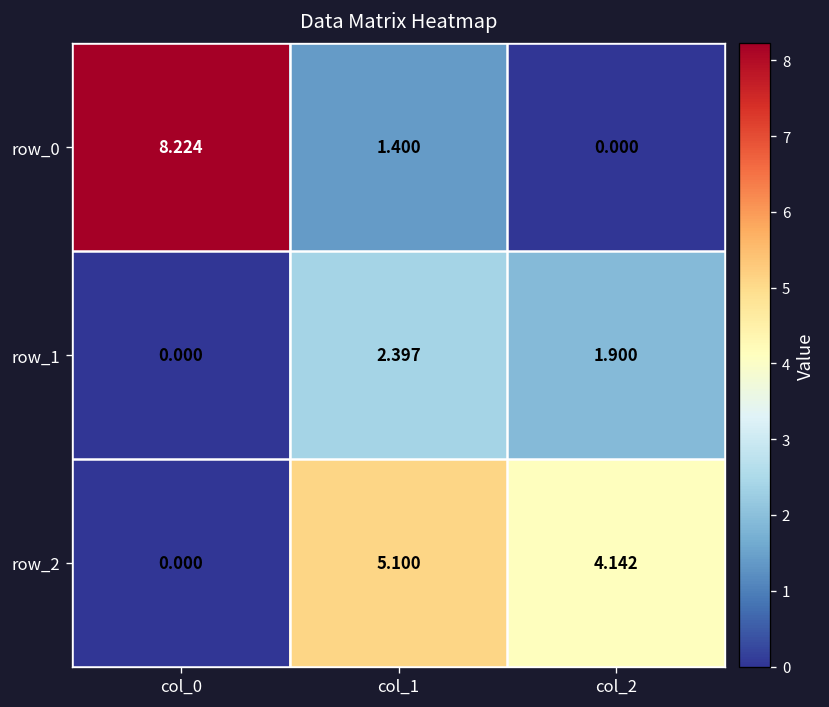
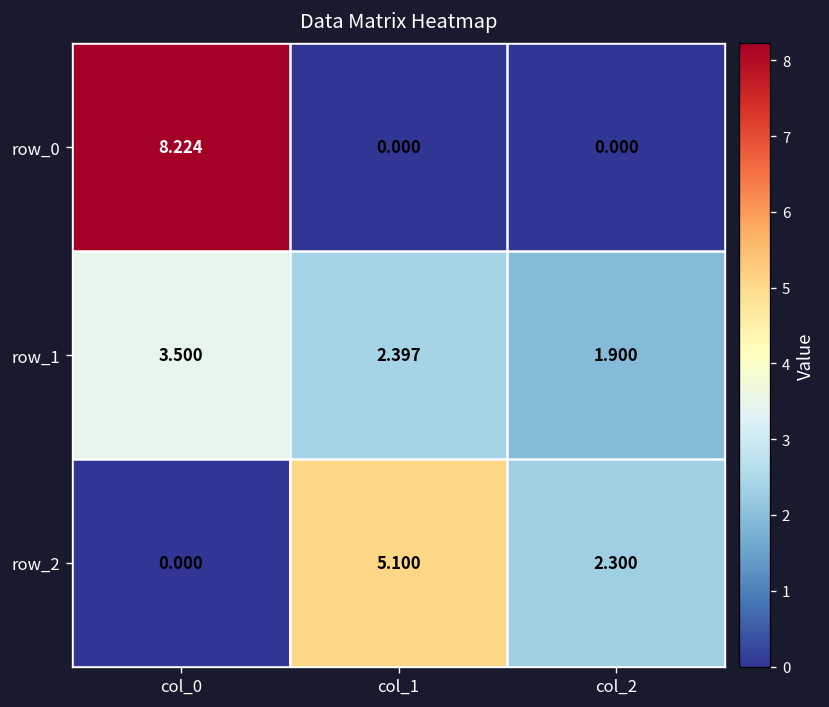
  {
    "row_0": {
      "col_0": 8.224,
-     "col_1": 1.400,
+     "col_1": 0.000,
      "col_2": 0.000
    },
    "row_1": {
-     "col_0": 0.000,
+     "col_0": 3.500,
      "col_1": 2.397,
      "col_2": 1.900
    },
    "row_2": {
      "col_0": 0.000,
      "col_1": 5.100,
-     "col_2": 4.142
+     "col_2": 2.300
    }
  }
